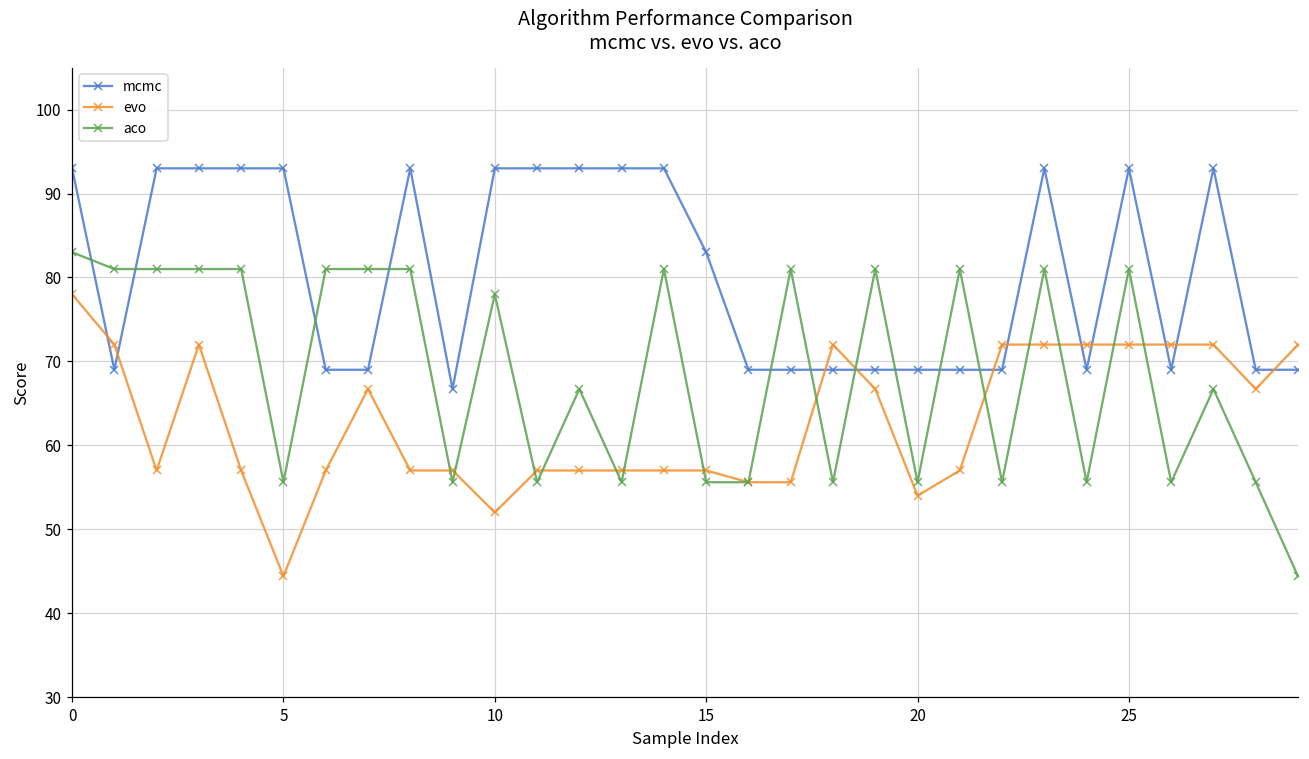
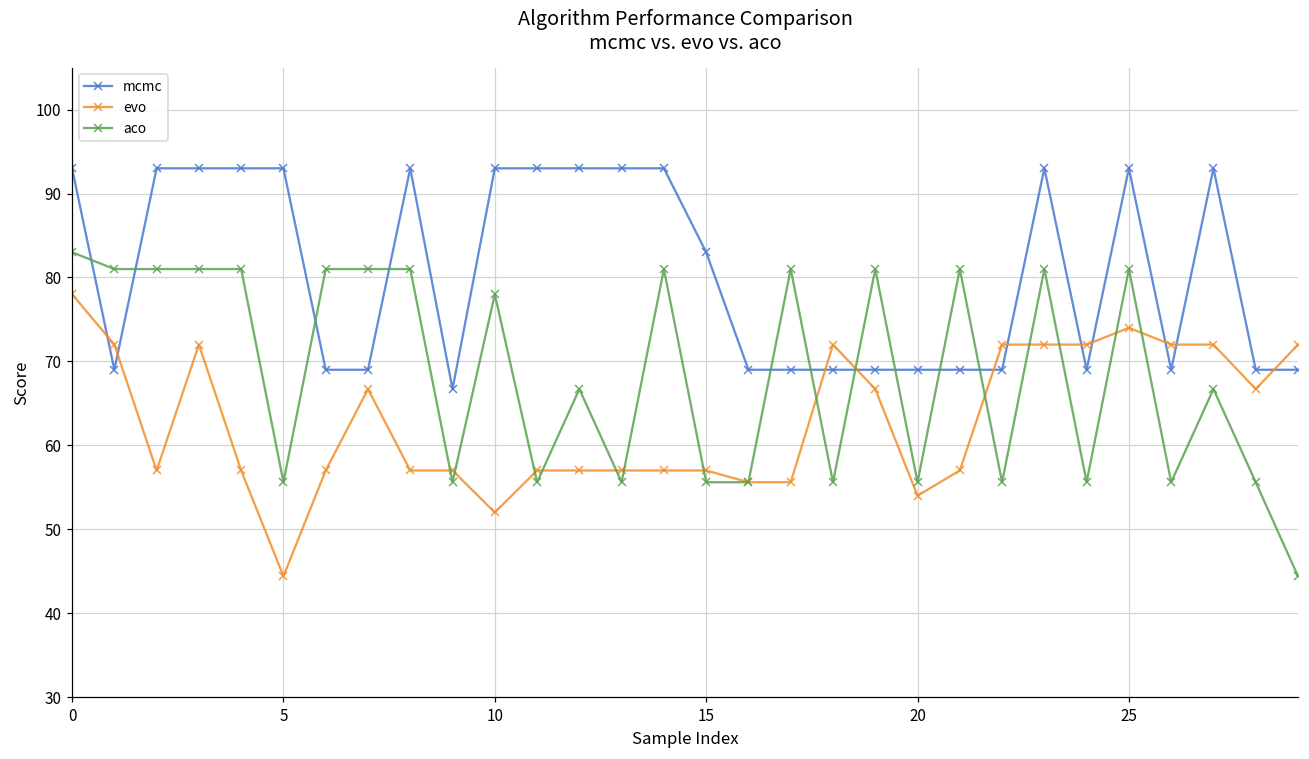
  {
    "mcmc": {
      "0": 93,
      "5": 93,
      "10": 93,
      "15": 83,
      "20": 69,
      "25": 93
    },
    "evo": {
      "0": 78,
      "5": 44,
      "10": 52,
      "15": 57,
      "20": 54,
-     "25": 72
+     "25": 74
    },
    "aco": {
      "0": 83,
      "5": 56,
      "10": 78,
      "15": 56,
      "20": 56,
      "25": 81
    }
  }
